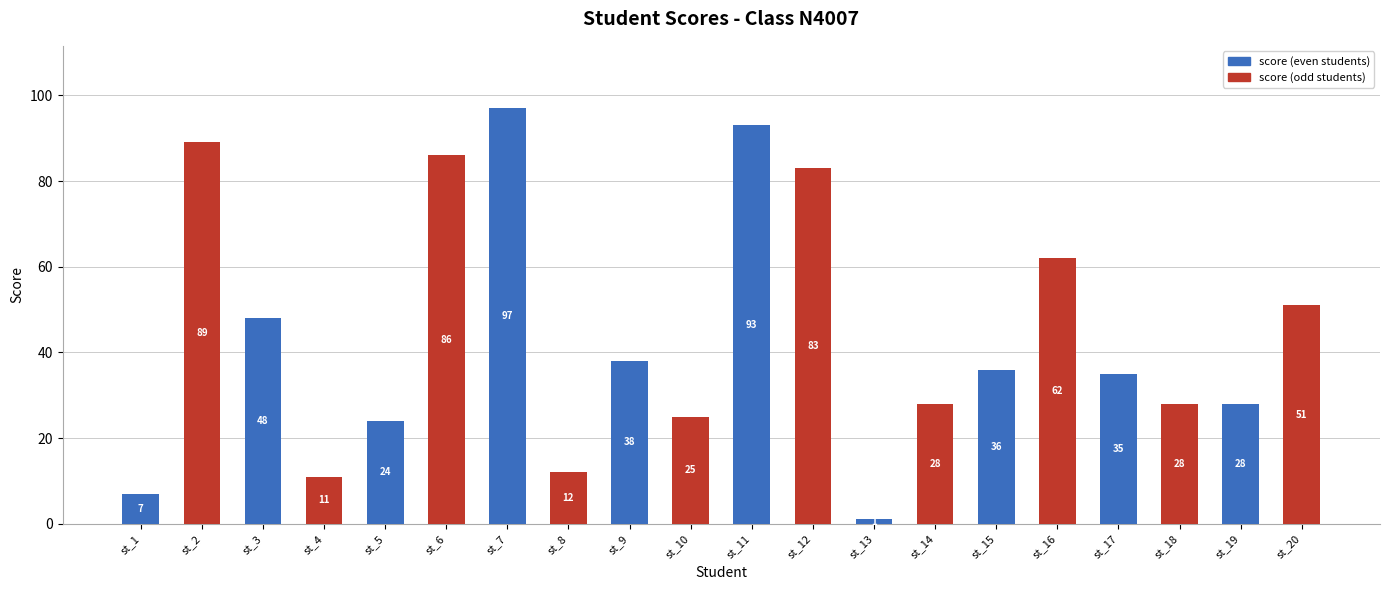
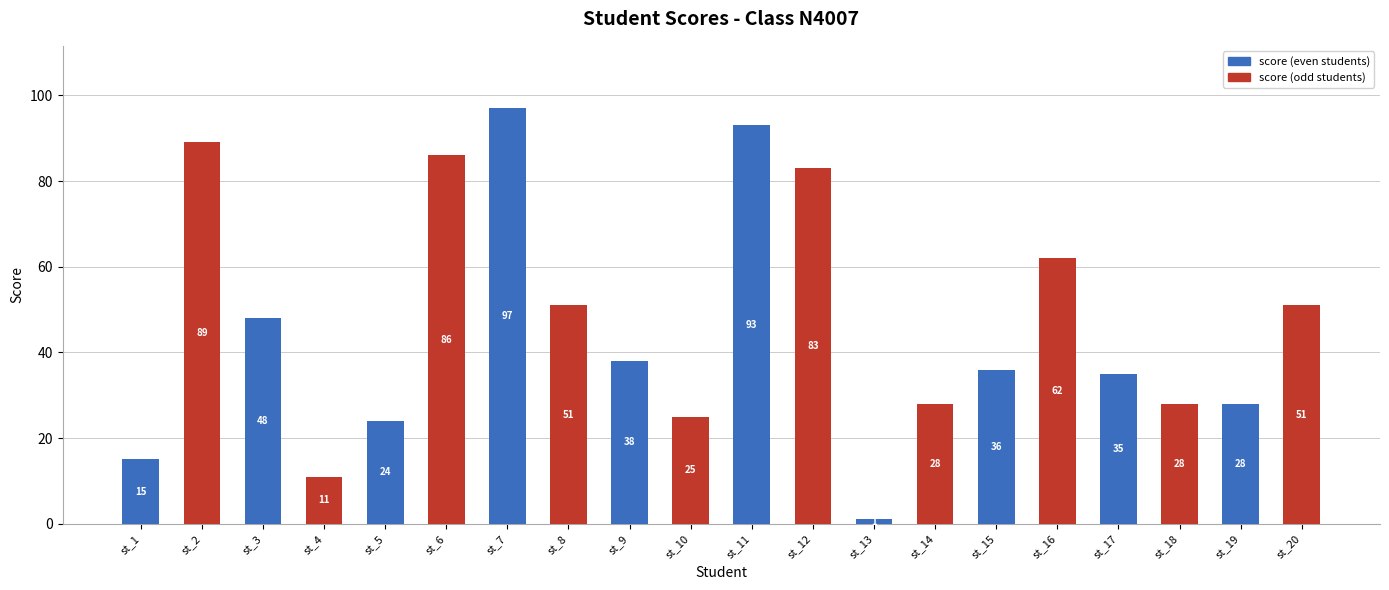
  {
-   "st_1": 7,
+   "st_1": 15,
    "st_2": 89,
    "st_3": 48,
    "st_4": 11,
    "st_5": 24,
    "st_6": 86,
    "st_7": 97,
-   "st_8": 12,
+   "st_8": 51,
    "st_9": 38,
    "st_10": 25,
    "st_11": 93,
    "st_12": 83,
    "st_13": 1,
    "st_14": 28,
    "st_15": 36,
    "st_16": 62,
    "st_17": 35,
    "st_18": 28,
    "st_19": 28,
    "st_20": 51
  }
